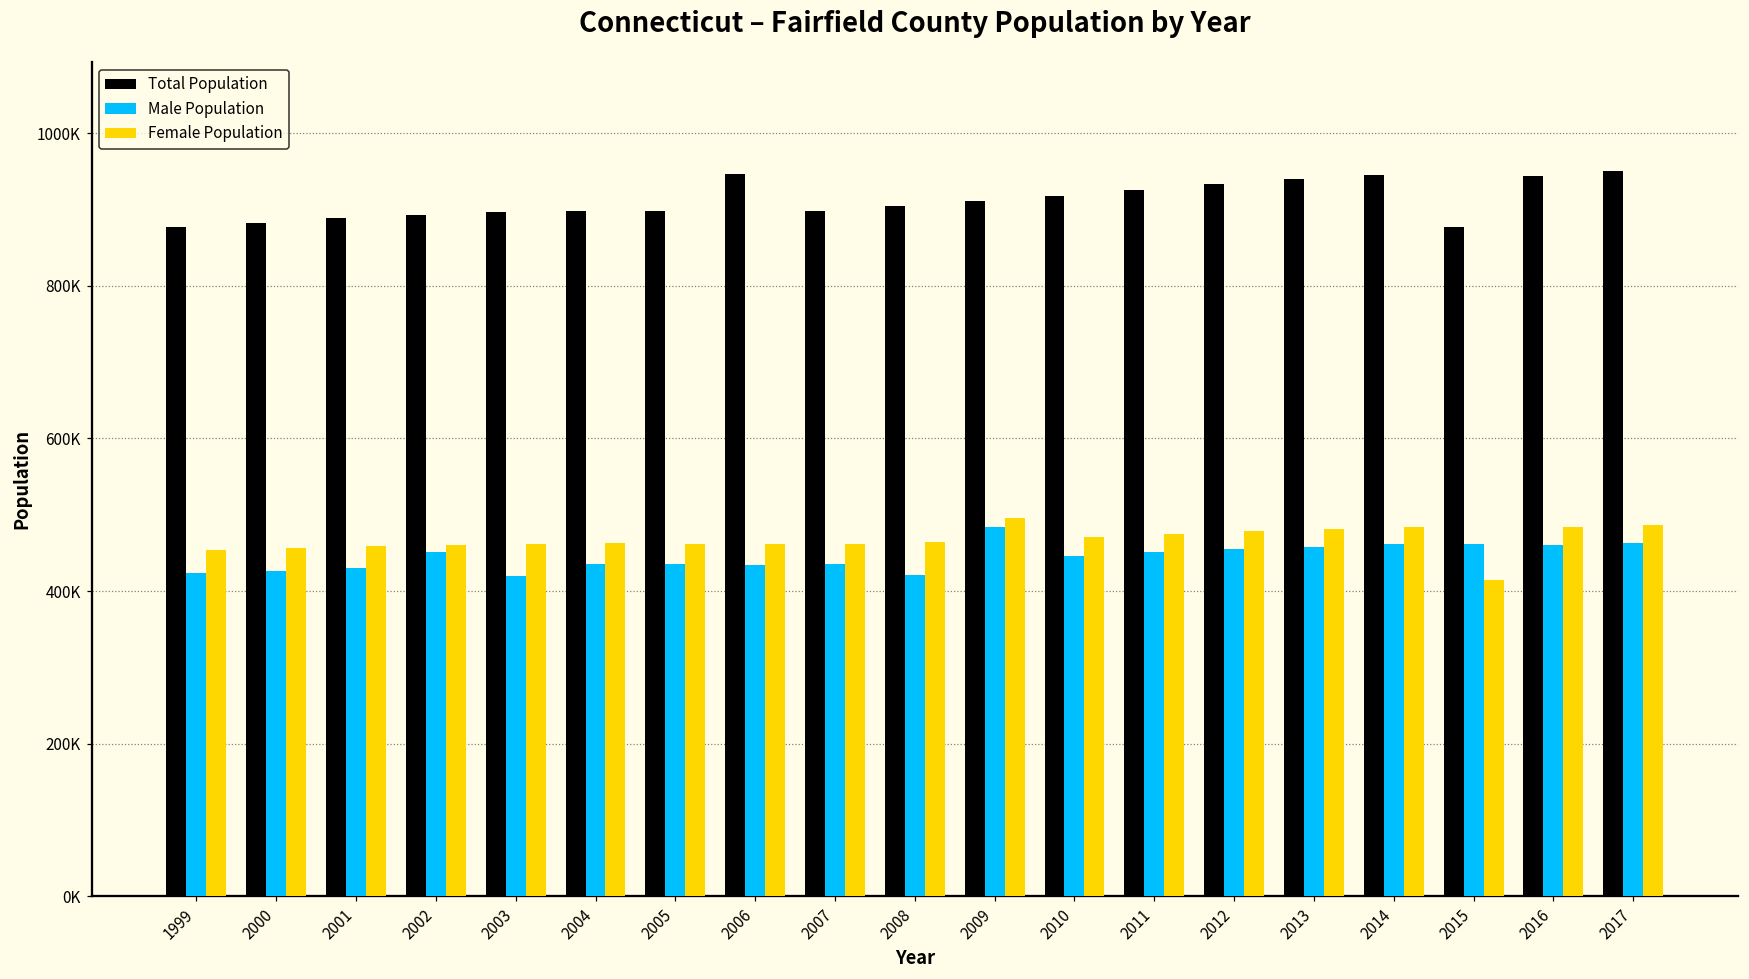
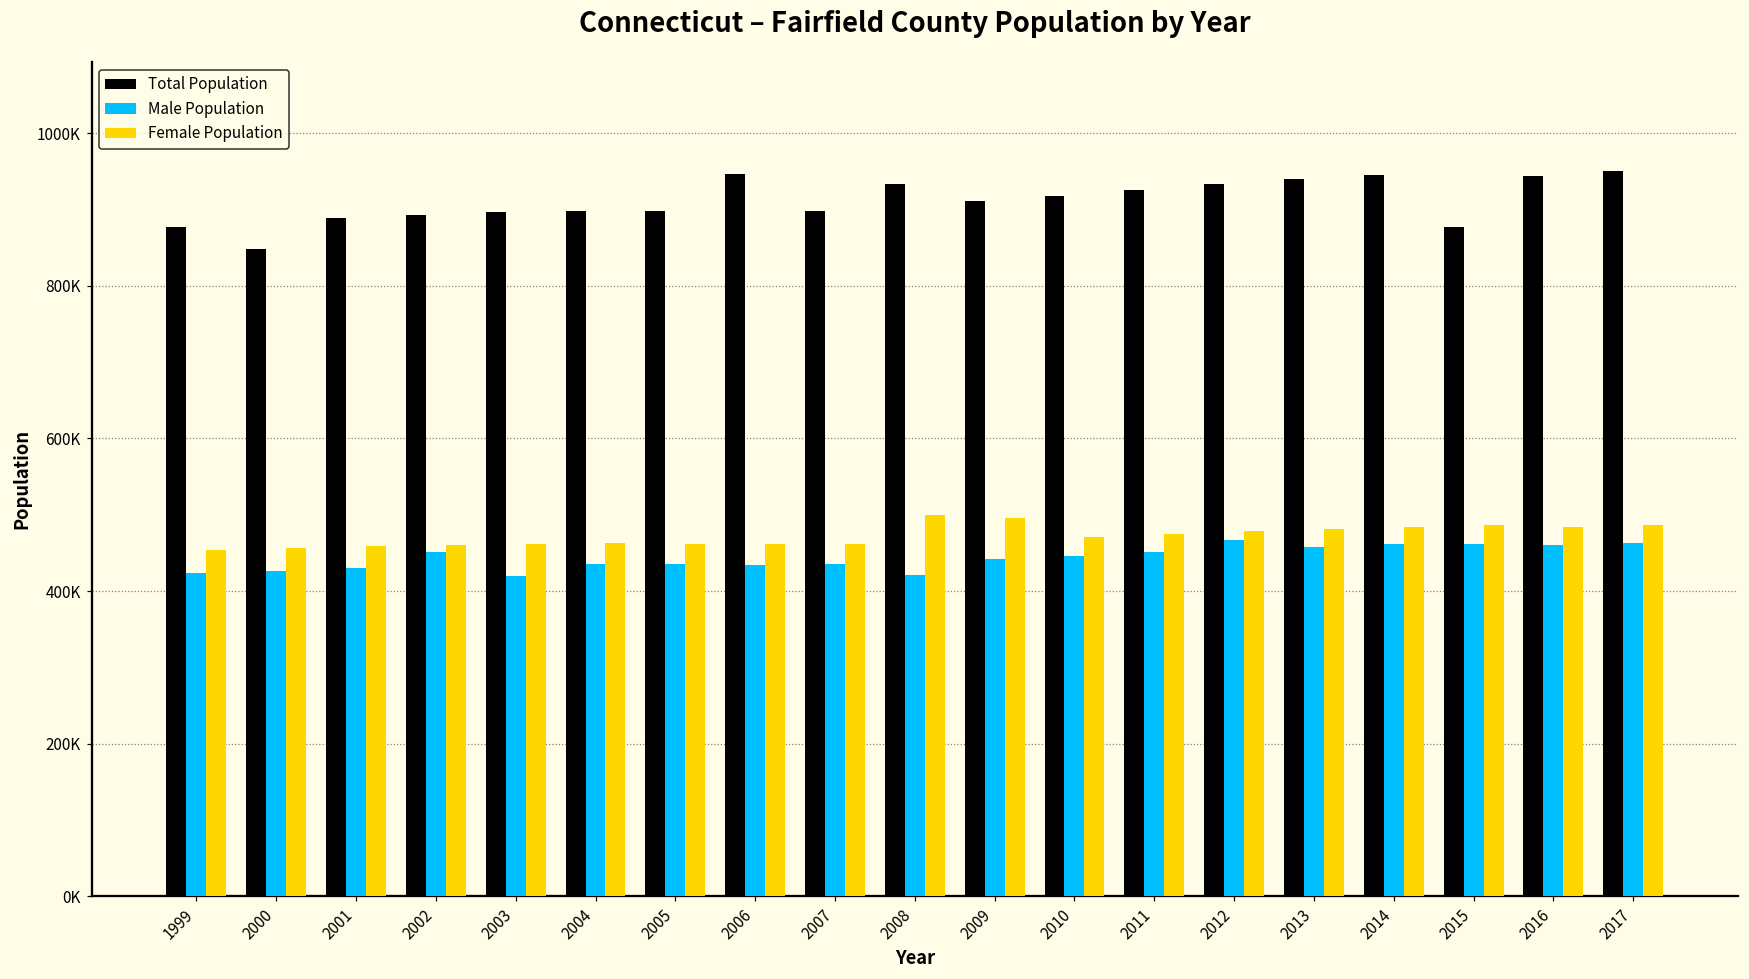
  {
    "Total Population": {
      "1999": 880000,
-     "2000": 880000,
+     "2000": 850000,
      "2001": 890000,
      "2002": 890000,
      "2003": 900000,
      "2004": 900000,
      "2005": 900000,
      "2006": 950000,
      "2007": 900000,
-     "2008": 900000,
+     "2008": 930000,
      "2009": 910000,
      "2010": 920000,
      "2011": 930000,
      "2012": 930000,
      "2013": 940000,
      "2014": 950000,
      "2015": 880000,
      "2016": 940000,
      "2017": 950000
    },
    "Male Population": {
      "1999": 420000,
      "2000": 430000,
      "2001": 430000,
      "2002": 450000,
      "2003": 420000,
      "2004": 440000,
      "2005": 440000,
      "2006": 430000,
      "2007": 440000,
      "2008": 420000,
-     "2009": 480000,
+     "2009": 440000,
      "2010": 450000,
      "2011": 450000,
-     "2012": 460000,
+     "2012": 470000,
      "2013": 460000,
      "2014": 460000,
      "2015": 460000,
      "2016": 460000,
      "2017": 460000
    },
    "Female Population": {
      "1999": 450000,
      "2000": 460000,
      "2001": 460000,
      "2002": 460000,
      "2003": 460000,
      "2004": 460000,
      "2005": 460000,
      "2006": 460000,
      "2007": 460000,
-     "2008": 460000,
+     "2008": 500000,
      "2009": 500000,
      "2010": 470000,
      "2011": 470000,
      "2012": 480000,
      "2013": 480000,
      "2014": 480000,
-     "2015": 410000,
+     "2015": 490000,
      "2016": 480000,
      "2017": 490000
    }
  }
